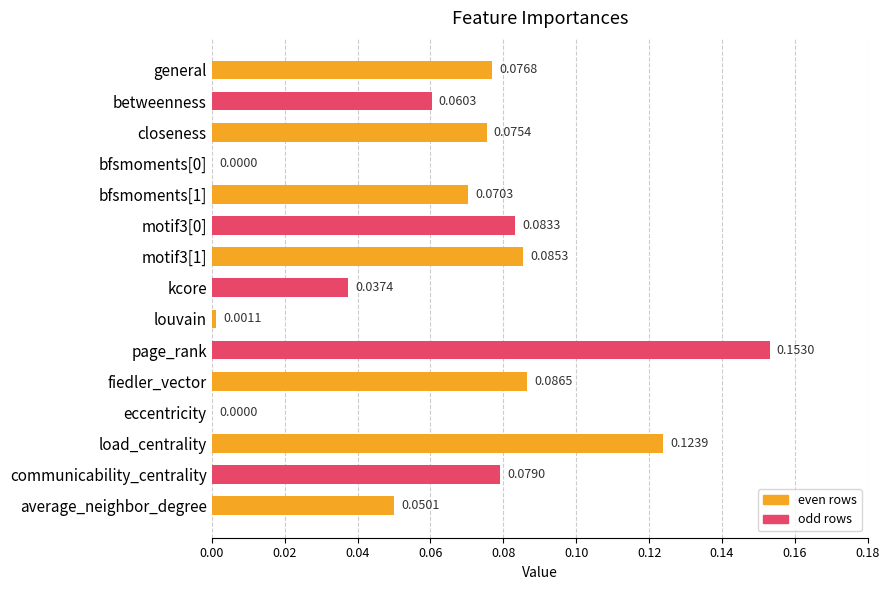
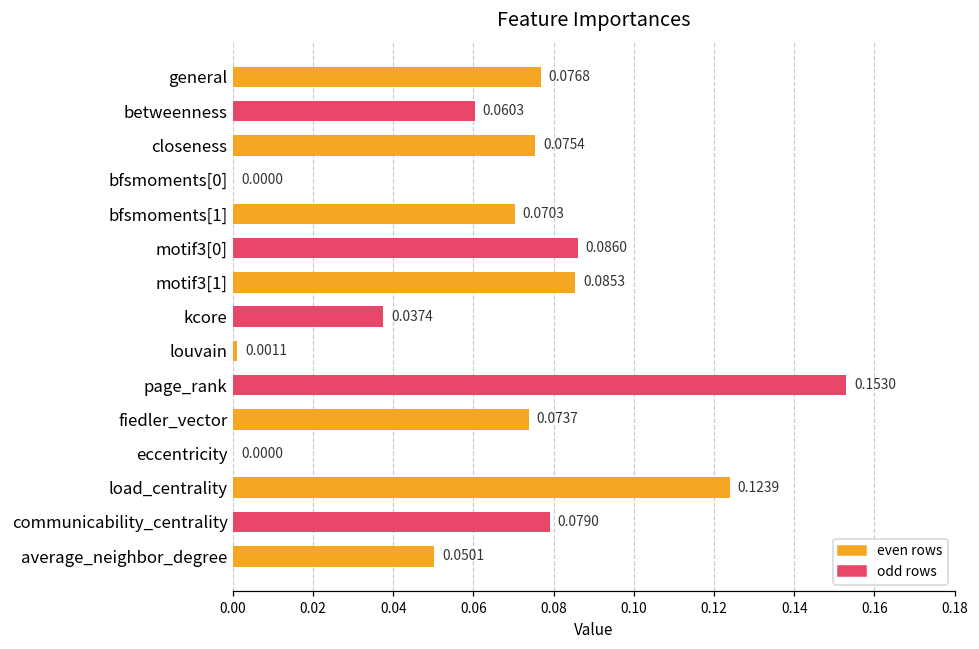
  {
    "general": 0.0768,
    "betweenness": 0.0603,
    "closeness": 0.0754,
    "bfsmoments[0]": 0.0000,
    "bfsmoments[1]": 0.0703,
-   "motif3[0]": 0.0833,
+   "motif3[0]": 0.0860,
    "motif3[1]": 0.0853,
    "kcore": 0.0374,
    "louvain": 0.0011,
    "page_rank": 0.1530,
-   "fiedler_vector": 0.0865,
+   "fiedler_vector": 0.0737,
    "eccentricity": 0.0000,
    "load_centrality": 0.1239,
    "communicability_centrality": 0.0790,
    "average_neighbor_degree": 0.0501
  }
